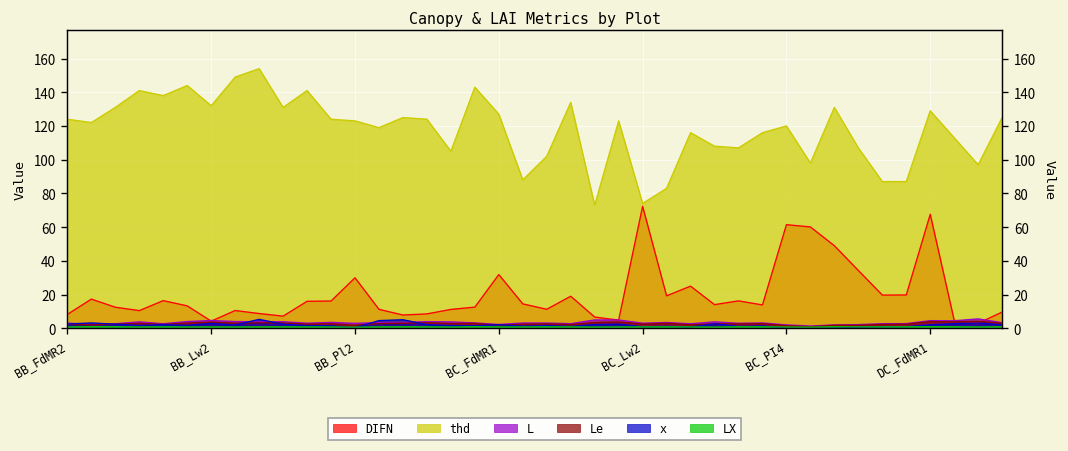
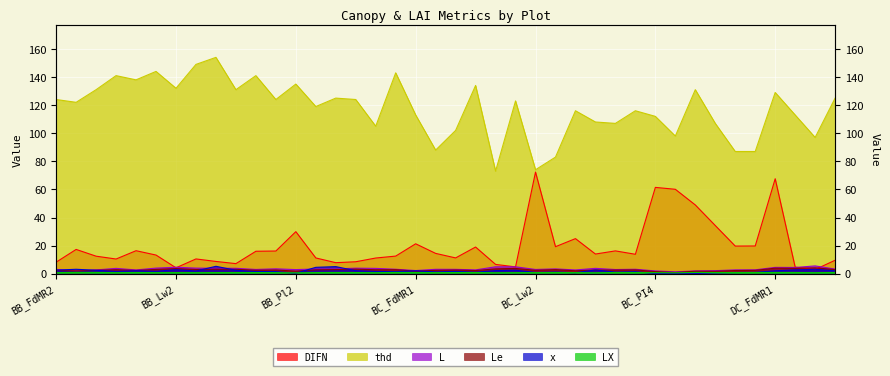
  {
    "DIFN": {
      "BB_FdMR2": 8,
      "BB_Pl2": 30,
-     "BC_FdMR1": 32,
+     "BC_FdMR1": 21,
      "BC_PI4": 61,
      "DC_FdMR1": 68
    },
    "thd": {
      "BB_FdMR2": 124,
      "BB_Lw2": 132,
-     "BB_Pl2": 123,
-     "BC_FdMR1": 127,
-     "BC_PI4": 120,
+     "BB_Pl2": 135,
+     "BC_FdMR1": 113,
+     "BC_PI4": 112,
      "DC_FdMR1": 129
    },
    "LX": {
      "BB_Lw2": 1
    }
  }
